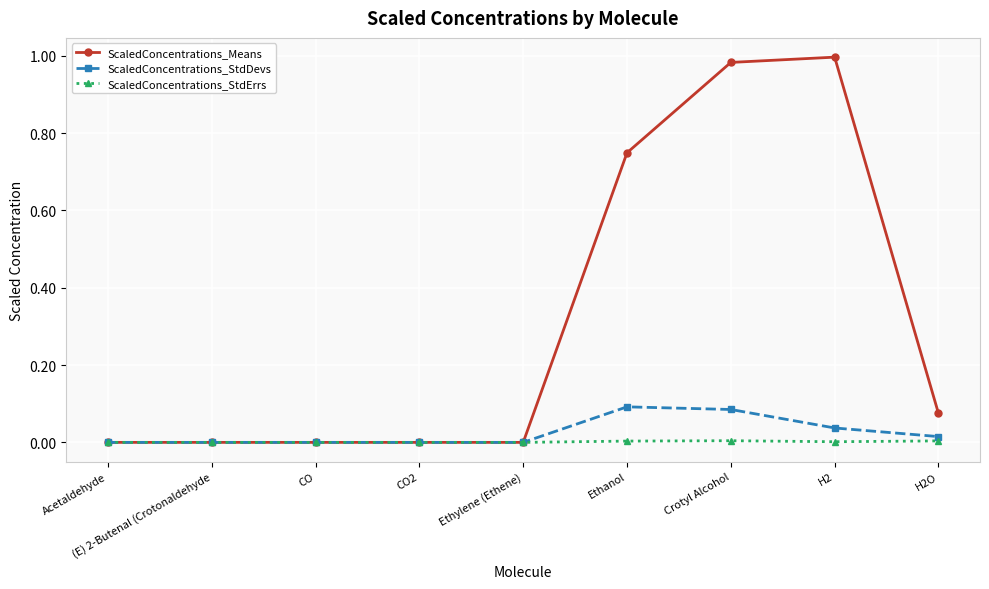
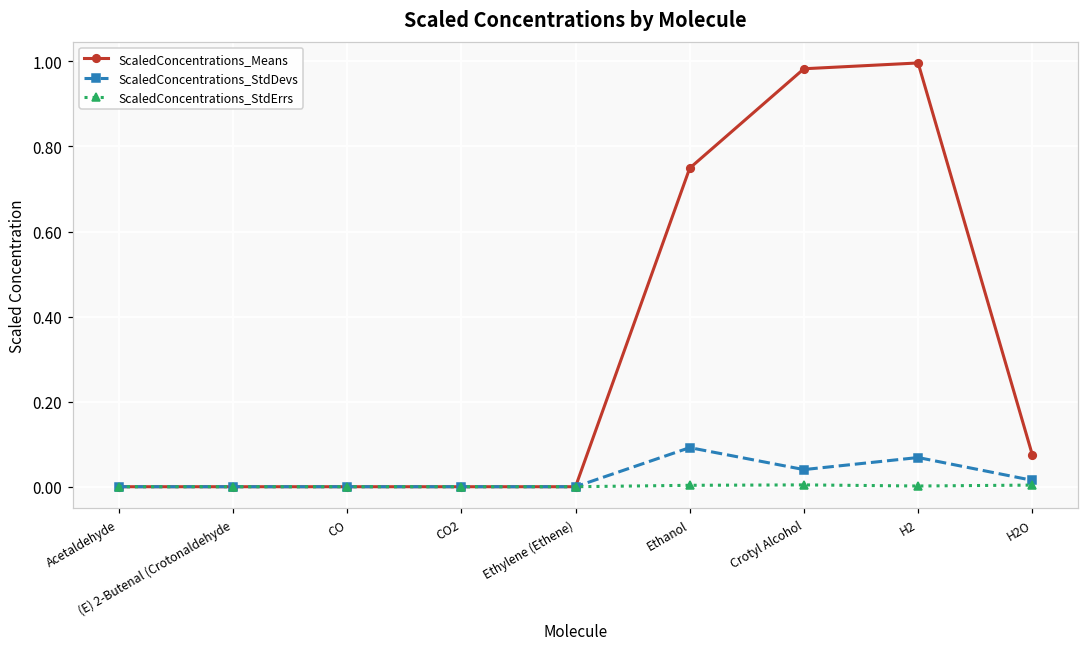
  {
    "ScaledConcentrations_Means": {
      "Ethanol": 0.75,
      "Crotyl Alcohol": 0.98,
      "H2": 1.00,
      "H2O": 0.08
    },
    "ScaledConcentrations_StdDevs": {
      "Ethanol": 0.09,
-     "Crotyl Alcohol": 0.09,
-     "H2": 0.04,
+     "Crotyl Alcohol": 0.04,
+     "H2": 0.07,
      "H2O": 0.01
    },
    "ScaledConcentrations_StdErrs": {
      "Ethanol": 0.00,
      "Crotyl Alcohol": 0.00,
      "H2": 0.00,
      "H2O": 0.00
    }
  }
